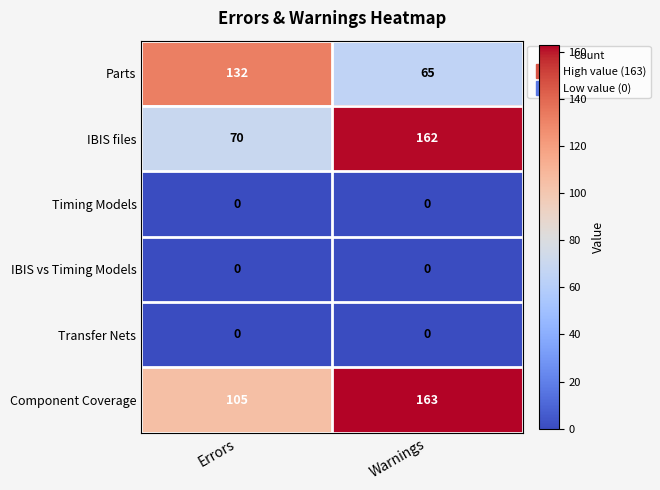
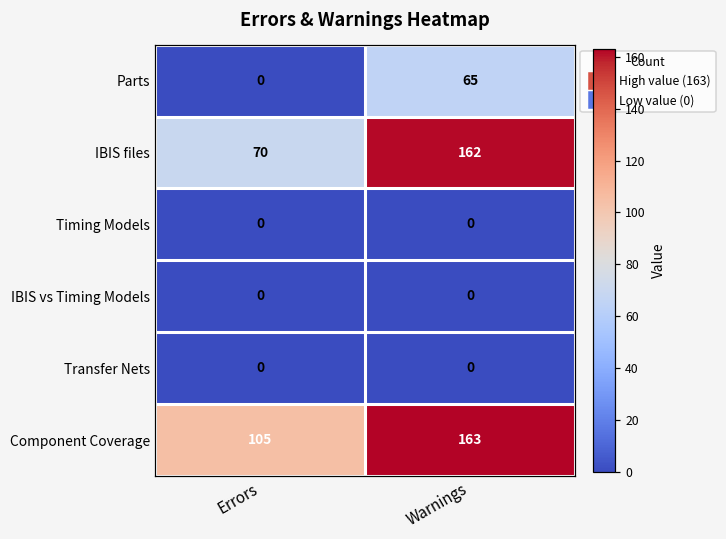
  {
    "Parts": {
-     "Errors": 132,
+     "Errors": 0,
      "Warnings": 65
    },
    "IBIS files": {
      "Errors": 70,
      "Warnings": 162
    },
    "Timing Models": {
      "Errors": 0,
      "Warnings": 0
    },
    "IBIS vs Timing Models": {
      "Errors": 0,
      "Warnings": 0
    },
    "Transfer Nets": {
      "Errors": 0,
      "Warnings": 0
    },
    "Component Coverage": {
      "Errors": 105,
      "Warnings": 163
    }
  }
